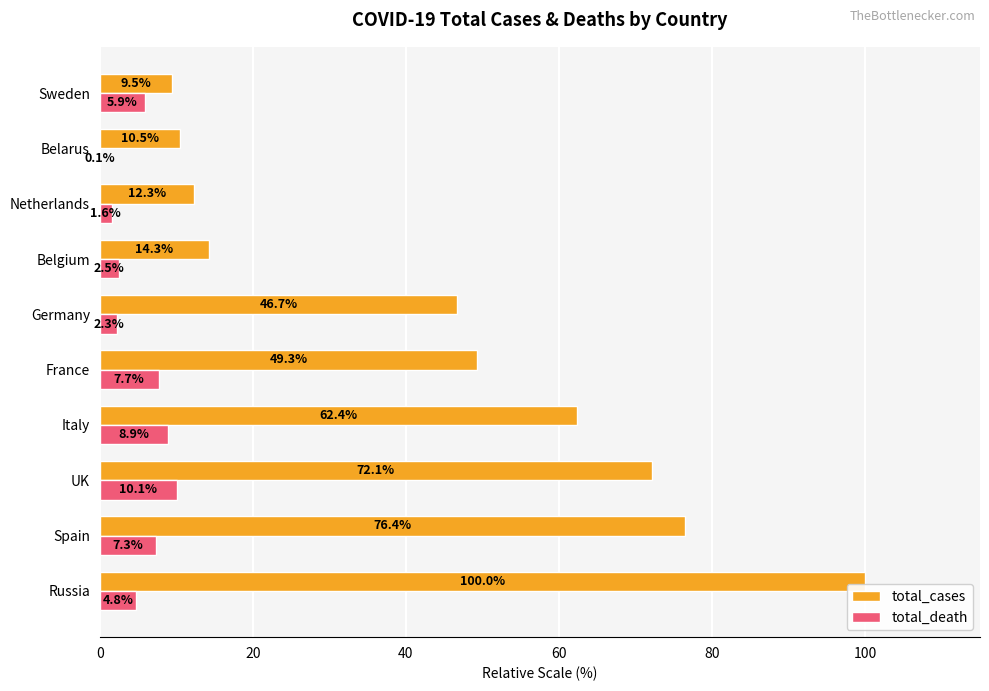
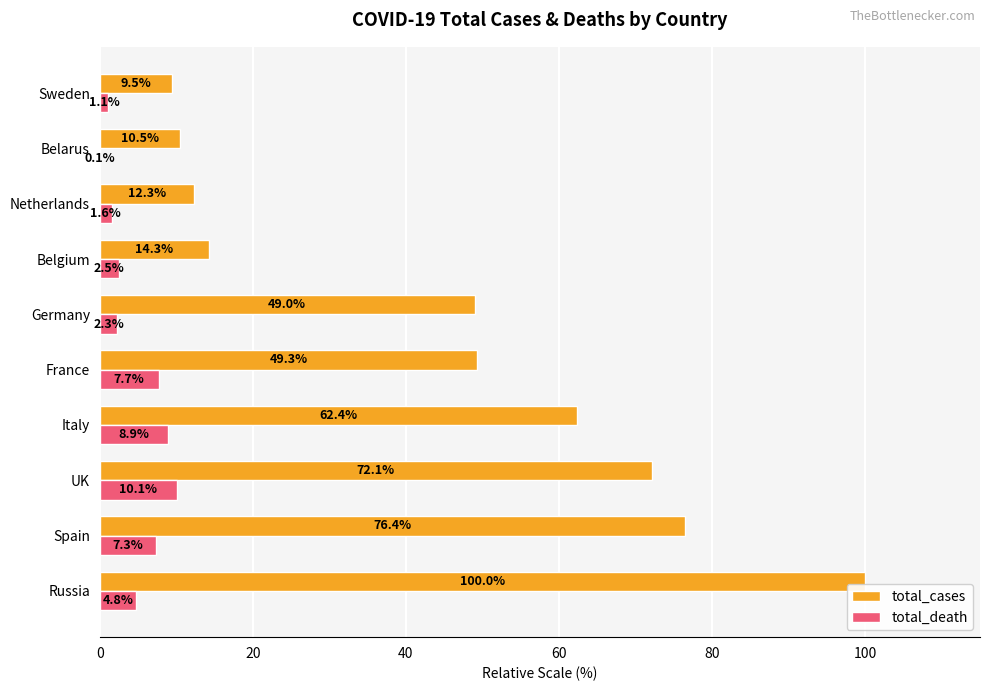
  {
    "total_cases": {
      "Sweden": "9.5%",
      "Belarus": "10.5%",
      "Netherlands": "12.3%",
      "Belgium": "14.3%",
-     "Germany": "46.7%",
+     "Germany": "49.0%",
      "France": "49.3%",
      "Italy": "62.4%",
      "UK": "72.1%",
      "Spain": "76.4%",
      "Russia": "100.0%"
    },
    "total_death": {
-     "Sweden": "5.9%",
+     "Sweden": "1.1%",
      "Belarus": "0.1%",
      "Netherlands": "1.6%",
      "Belgium": "2.5%",
      "Germany": "2.3%",
      "France": "7.7%",
      "Italy": "8.9%",
      "UK": "10.1%",
      "Spain": "7.3%",
      "Russia": "4.8%"
    }
  }
